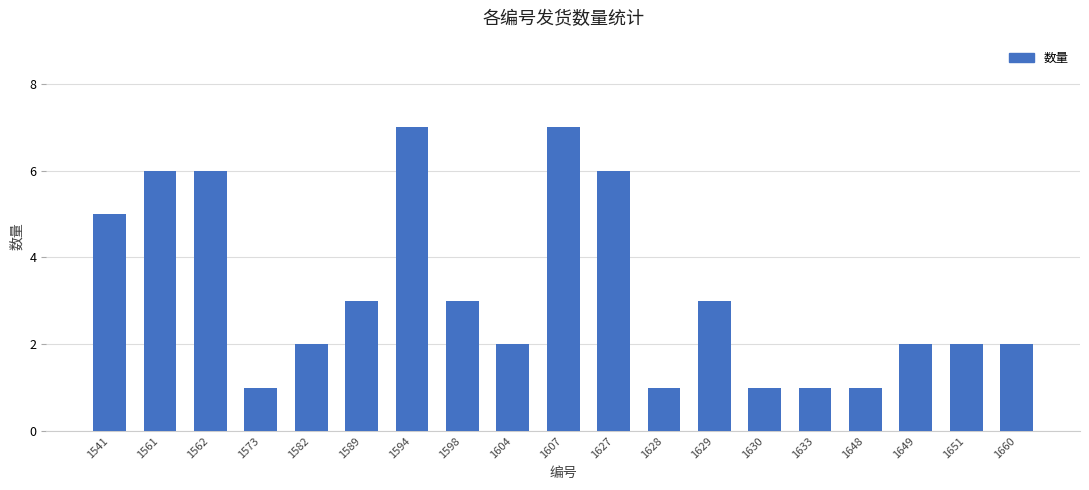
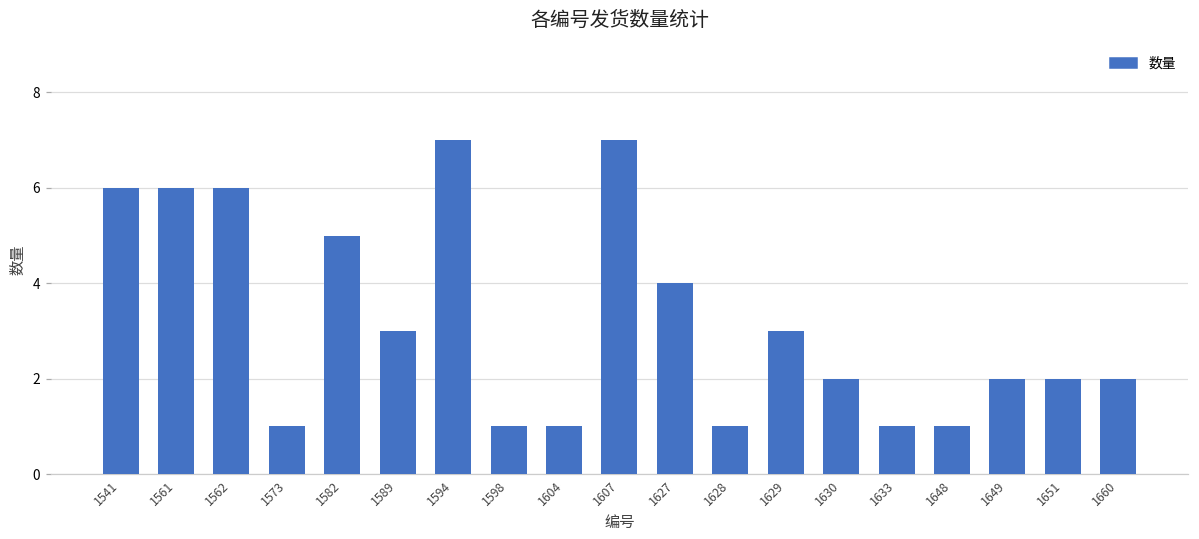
  {
-   "1541": 5,
+   "1541": 6,
    "1561": 6,
    "1562": 6,
    "1573": 1,
-   "1582": 2,
+   "1582": 5,
    "1589": 3,
    "1594": 7,
-   "1598": 3,
-   "1604": 2,
+   "1598": 1,
+   "1604": 1,
    "1607": 7,
-   "1627": 6,
+   "1627": 4,
    "1628": 1,
    "1629": 3,
-   "1630": 1,
+   "1630": 2,
    "1633": 1,
    "1648": 1,
    "1649": 2,
    "1651": 2,
    "1660": 2
  }
